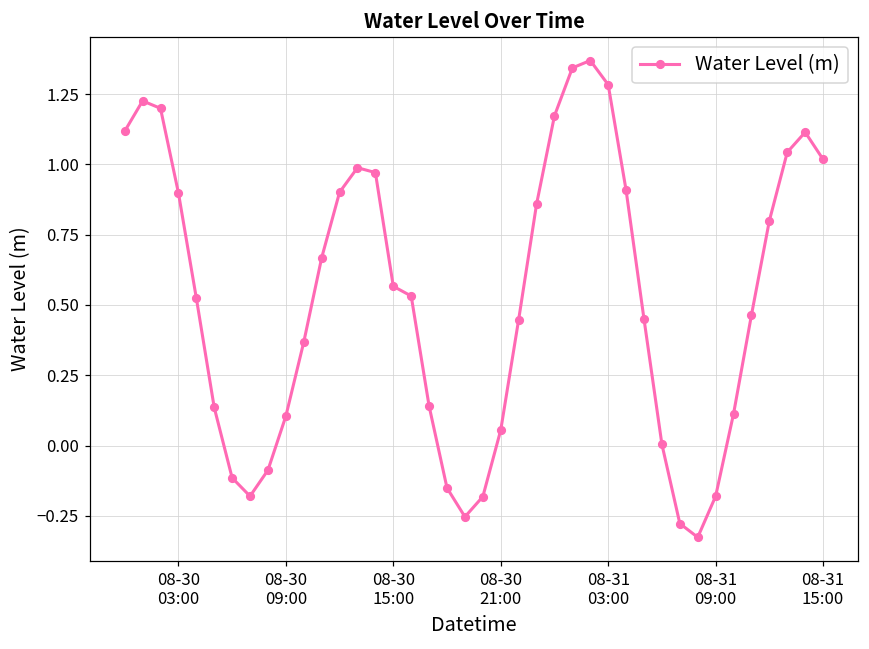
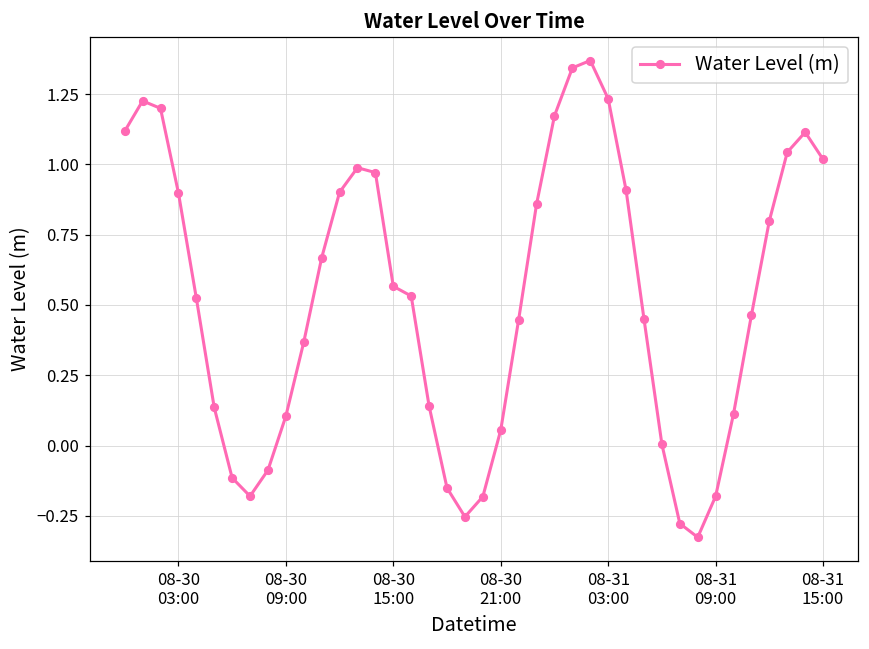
  {
    "08-30 03:00": 0.90,
    "08-30 09:00": 0.10,
    "08-30 15:00": 0.57,
    "08-30 21:00": 0.06,
-   "08-31 03:00": 1.28,
+   "08-31 03:00": 1.23,
    "08-31 09:00": -0.18,
    "08-31 15:00": 1.02
  }
